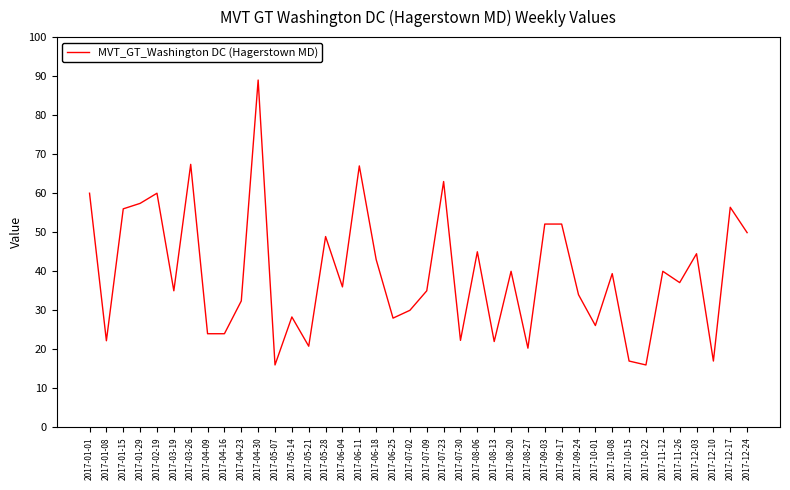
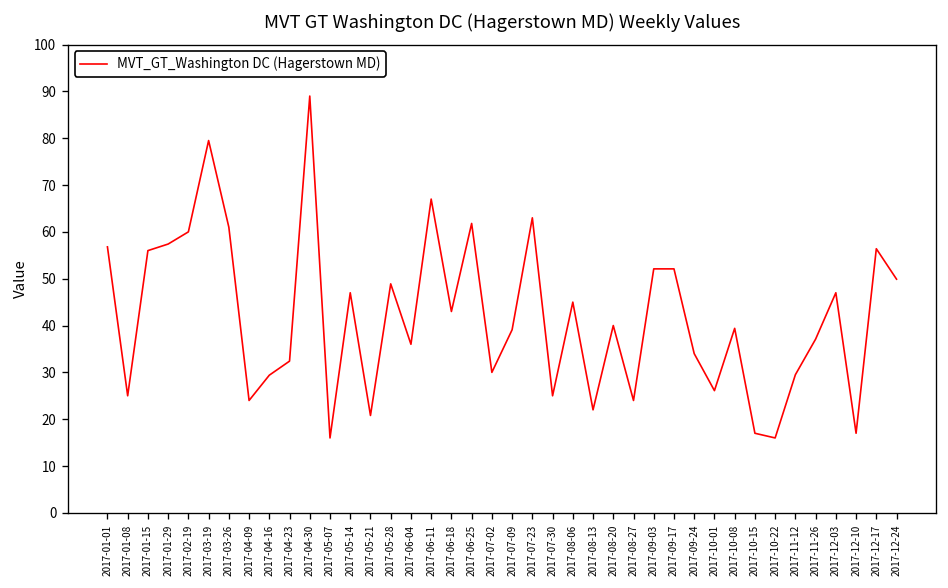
  {
-   "2017-01-01": 60,
-   "2017-01-08": 22,
+   "2017-01-01": 57,
+   "2017-01-08": 25,
    "2017-01-15": 56,
    "2017-01-29": 57,
    "2017-02-19": 60,
-   "2017-03-19": 35,
-   "2017-03-26": 67,
+   "2017-03-19": 80,
+   "2017-03-26": 61,
    "2017-04-09": 24,
-   "2017-04-16": 24,
+   "2017-04-16": 29,
    "2017-04-23": 32,
    "2017-04-30": 89,
    "2017-05-07": 16,
-   "2017-05-14": 28,
+   "2017-05-14": 47,
    "2017-05-21": 21,
    "2017-05-28": 49,
    "2017-06-04": 36,
    "2017-06-11": 67,
    "2017-06-18": 43,
-   "2017-06-25": 28,
+   "2017-06-25": 62,
    "2017-07-02": 30,
-   "2017-07-09": 35,
+   "2017-07-09": 39,
    "2017-07-23": 63,
-   "2017-07-30": 22,
+   "2017-07-30": 25,
    "2017-08-06": 45,
    "2017-08-13": 22,
    "2017-08-20": 40,
-   "2017-08-27": 20,
+   "2017-08-27": 24,
    "2017-09-03": 52,
    "2017-09-17": 52,
    "2017-09-24": 34,
    "2017-10-01": 26,
    "2017-10-08": 39,
    "2017-10-15": 17,
    "2017-10-22": 16,
-   "2017-11-12": 40,
+   "2017-11-12": 30,
    "2017-11-26": 37,
-   "2017-12-03": 45,
+   "2017-12-03": 47,
    "2017-12-10": 17,
    "2017-12-17": 56,
    "2017-12-24": 50
  }
